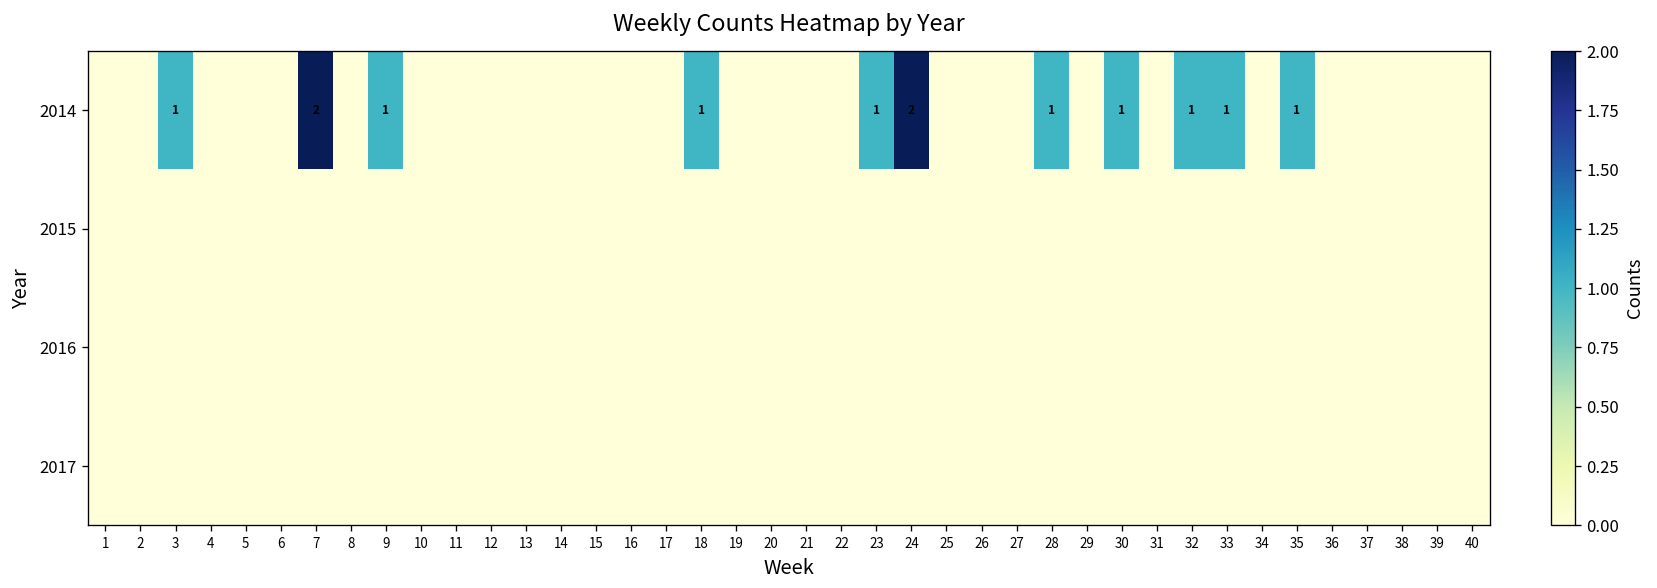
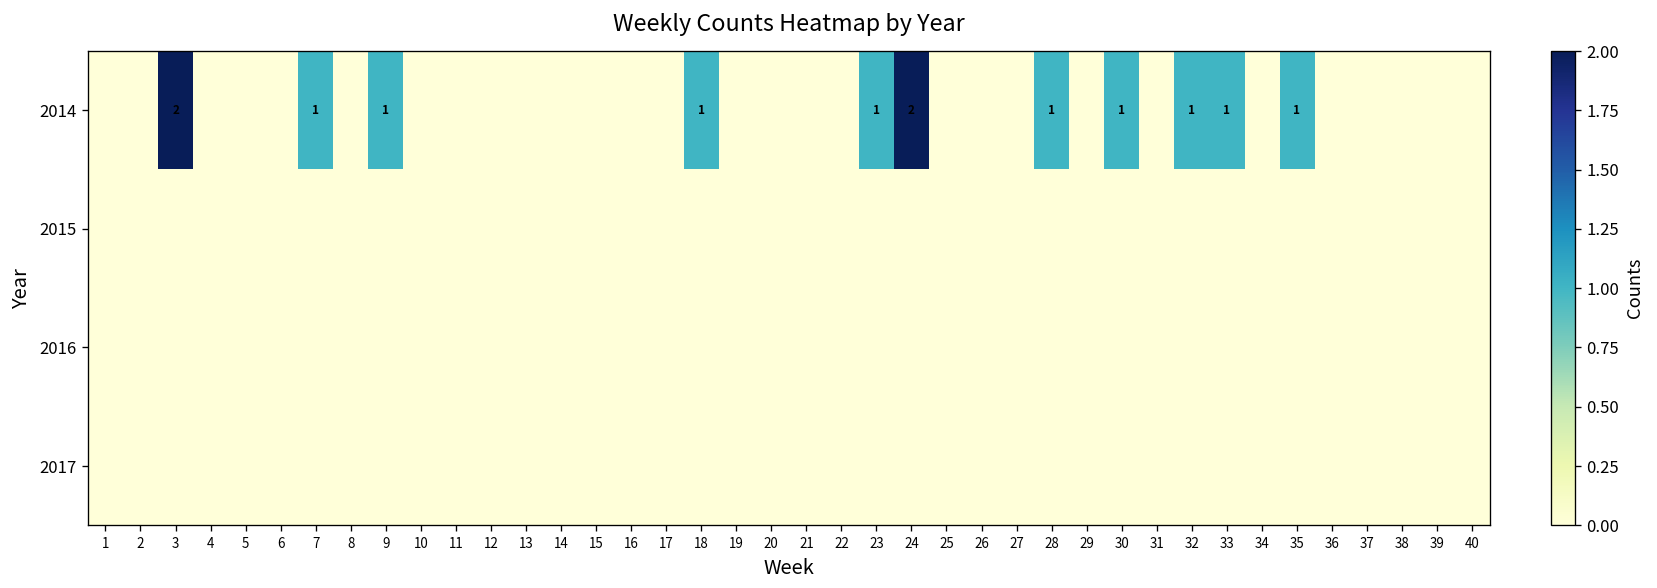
  {
    "2014": {
-     "3": 1,
-     "7": 2,
+     "3": 2,
+     "7": 1,
      "9": 1,
      "18": 1,
      "23": 1,
      "24": 2,
      "28": 1,
      "30": 1,
      "32": 1,
      "33": 1,
      "35": 1
    }
  }
